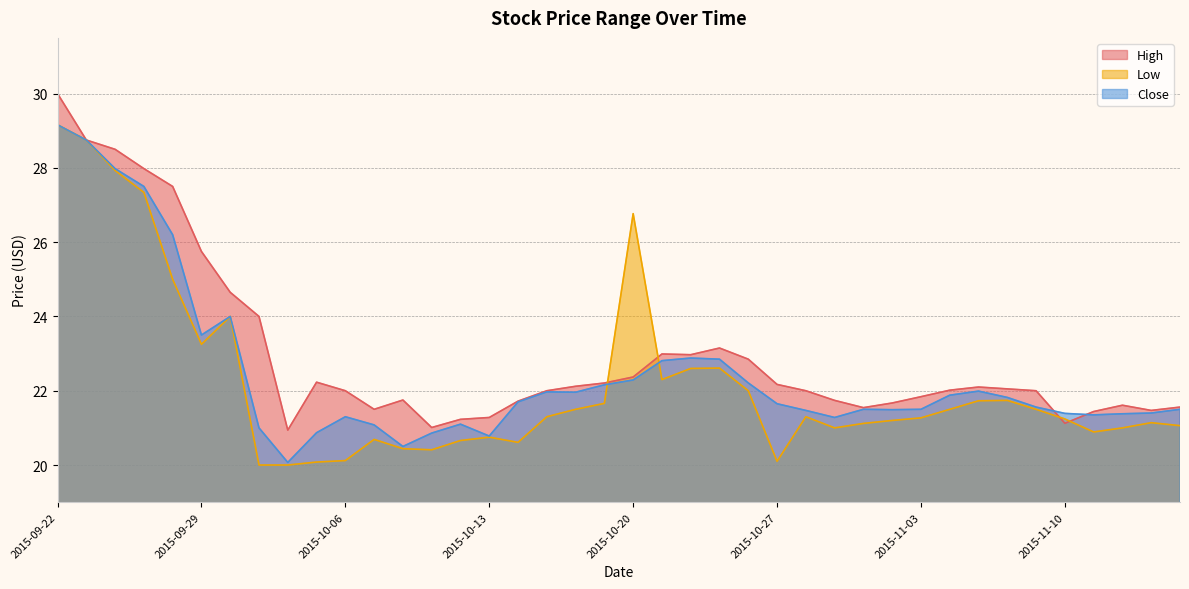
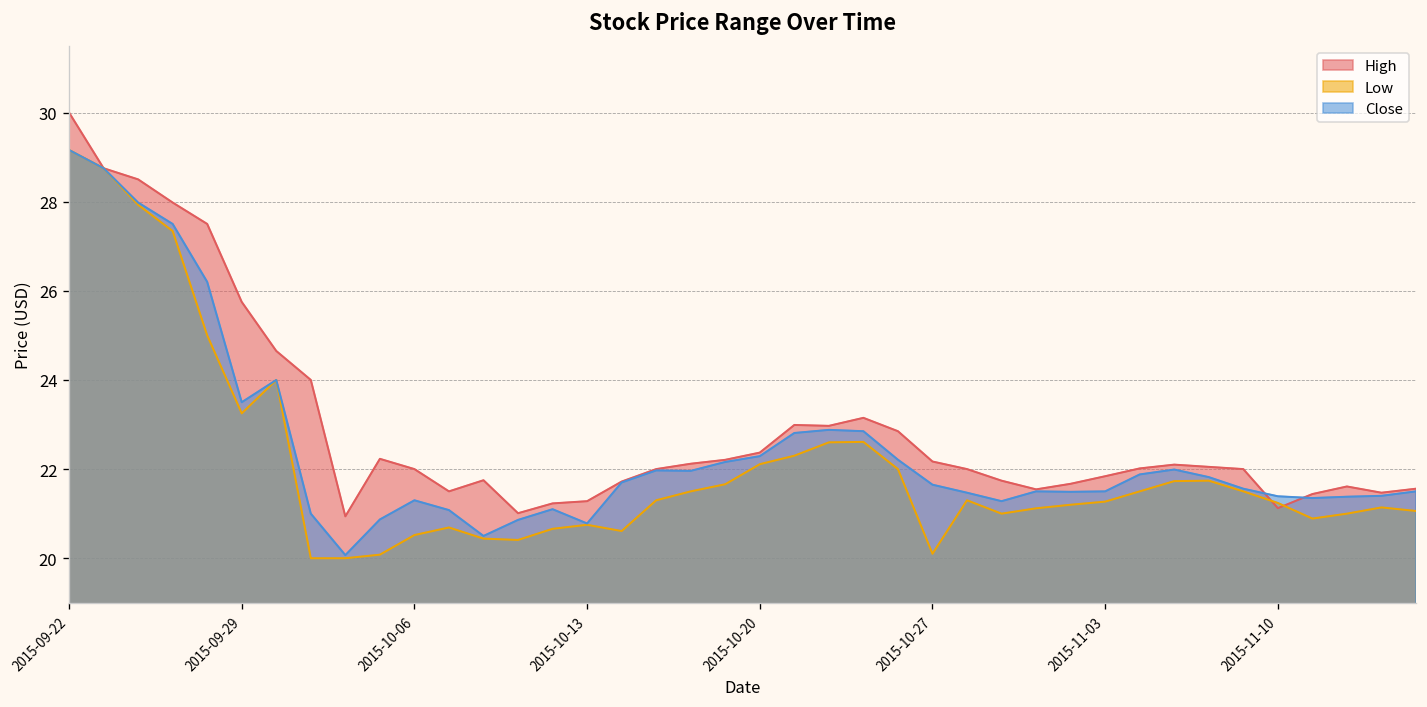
  {
    "High": {
      "2015-09-22": 30.0,
      "2015-09-29": 25.8,
      "2015-10-06": 22.0,
      "2015-10-13": 21.3,
      "2015-10-20": 22.4,
      "2015-10-27": 22.2,
      "2015-11-03": 21.8,
      "2015-11-10": 21.1
    },
    "Low": {
      "2015-09-29": 23.3,
-     "2015-10-06": 20.1,
-     "2015-10-20": 26.8,
+     "2015-10-06": 20.5,
+     "2015-10-20": 22.1,
      "2015-10-27": 20.1,
      "2015-11-03": 21.3,
      "2015-11-10": 21.2
    },
    "Close": {
      "2015-09-29": 23.5,
      "2015-10-06": 21.3,
      "2015-10-20": 22.3,
      "2015-10-27": 21.7,
      "2015-11-03": 21.5,
      "2015-11-10": 21.4
    }
  }
